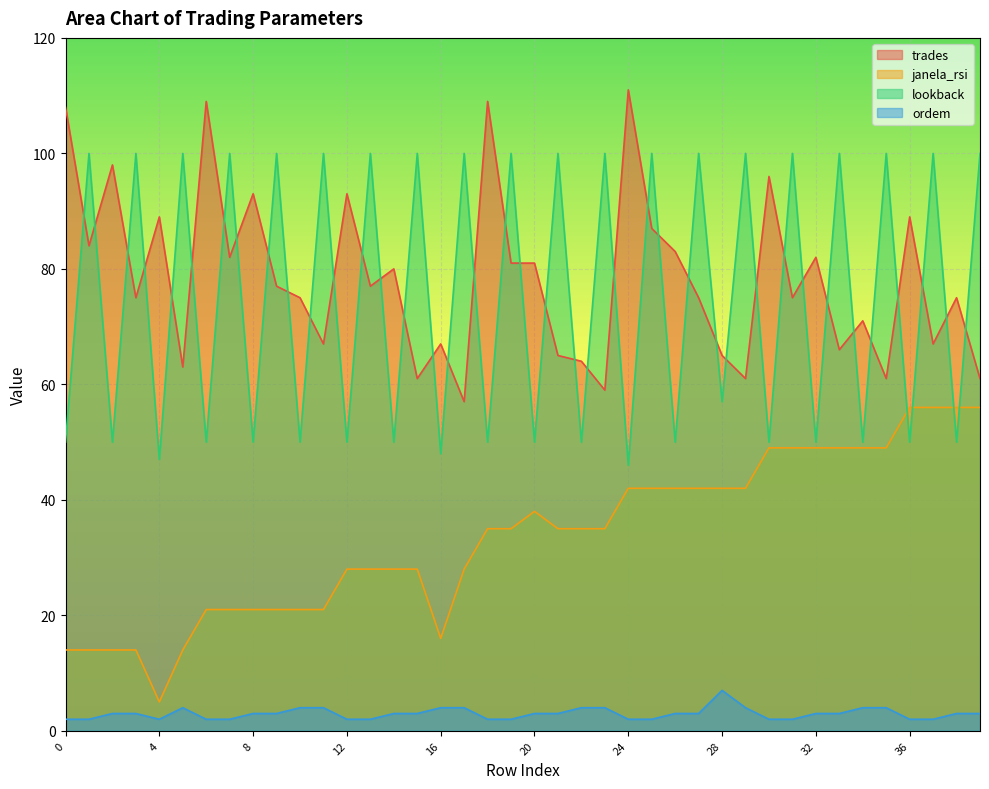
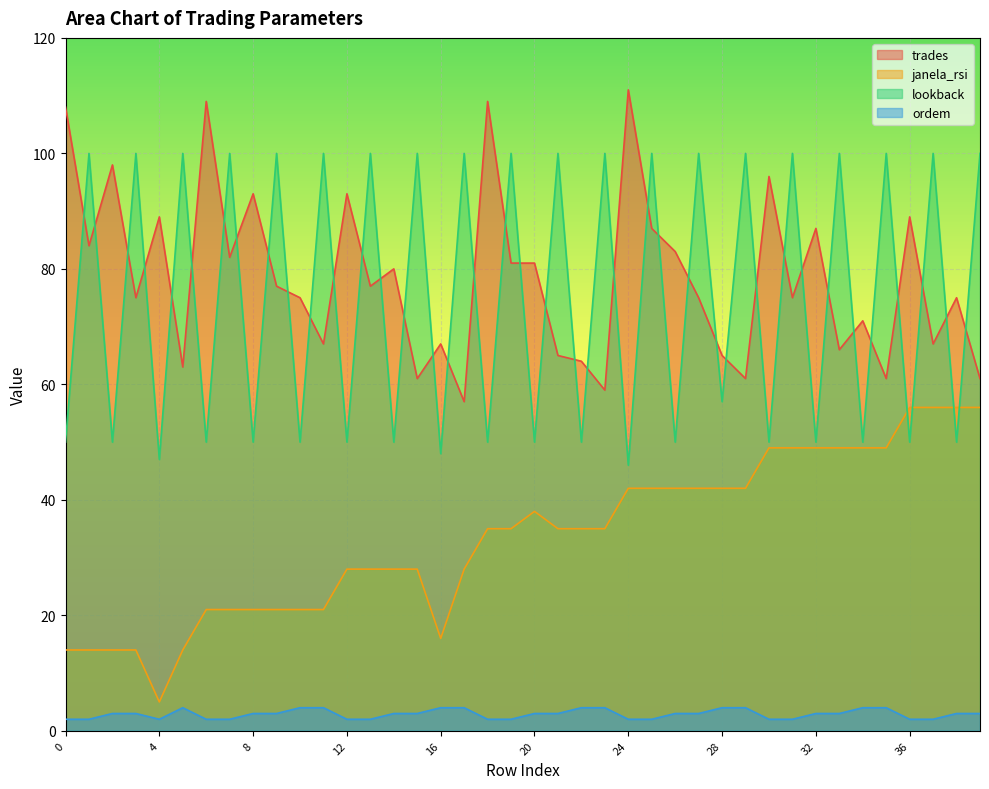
  {
    "trades": {
      "0": 108,
      "4": 89,
      "8": 93,
      "12": 93,
      "16": 67,
      "20": 81,
      "24": 111,
      "28": 65,
-     "32": 82,
+     "32": 87,
      "36": 89
    },
    "janela_rsi": {
      "0": 14,
      "4": 5,
      "8": 21,
      "12": 28,
      "16": 16,
      "20": 38,
      "24": 42,
      "28": 42,
      "32": 49,
      "36": 56
    },
    "lookback": {
      "0": 50,
      "4": 47,
      "8": 50,
      "12": 50,
      "16": 48,
      "20": 50,
      "24": 46,
      "28": 57,
      "32": 50,
      "36": 50
    },
    "ordem": {
      "0": 2,
      "4": 2,
      "8": 3,
      "12": 2,
      "16": 4,
      "20": 3,
      "24": 2,
-     "28": 7,
+     "28": 4,
      "32": 3,
      "36": 2
    }
  }
